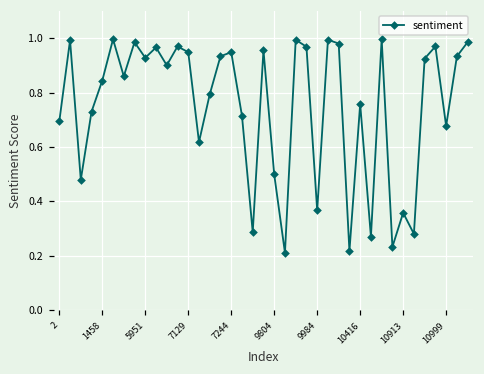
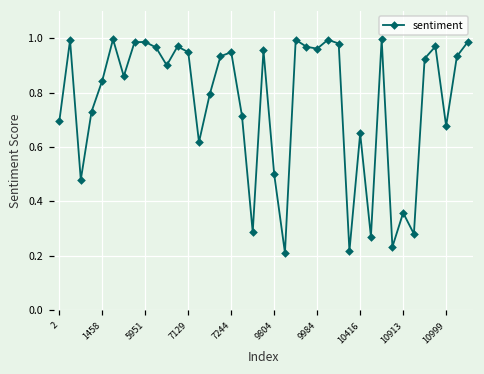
  {
    "1458": 0.84,
-   "5951": 0.93,
+   "5951": 0.99,
    "7129": 0.95,
    "7244": 0.95,
    "9804": 0.50,
-   "9984": 0.37,
-   "10416": 0.76,
+   "9984": 0.96,
+   "10416": 0.65,
    "10913": 0.36,
    "10999": 0.68
  }
